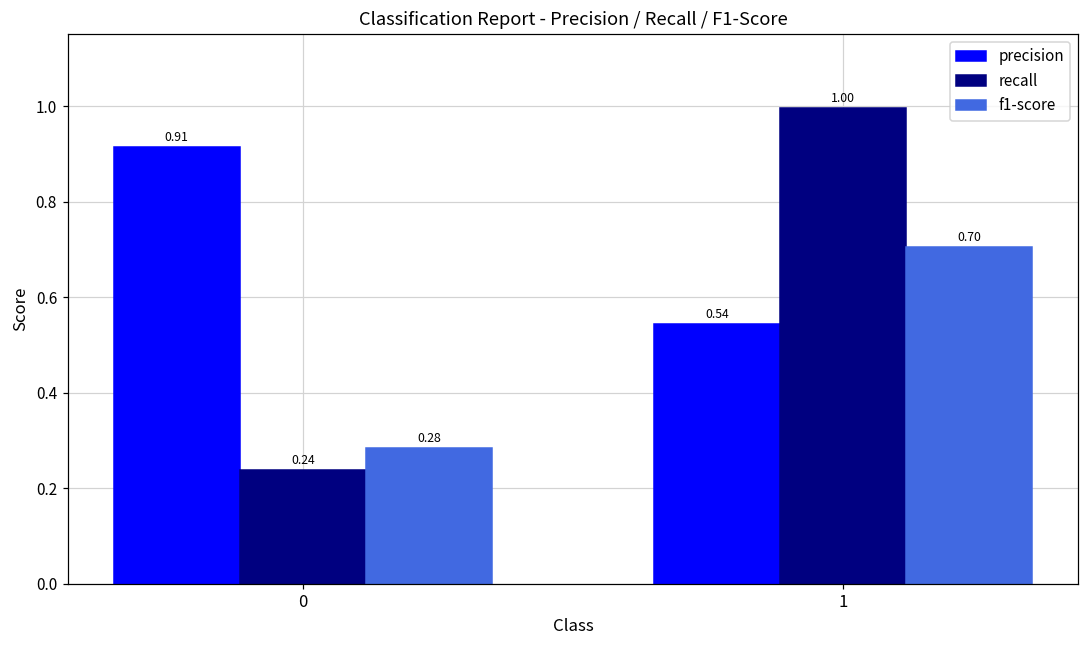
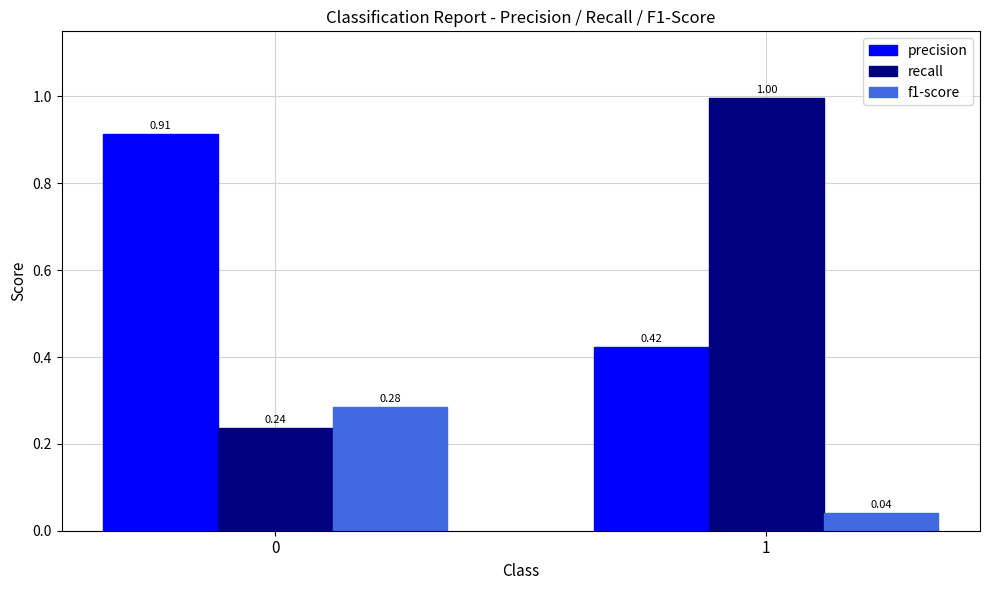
  {
    "precision": {
      "0": 0.91,
-     "1": 0.54
+     "1": 0.42
    },
    "recall": {
      "0": 0.24,
      "1": 1.00
    },
    "f1-score": {
      "0": 0.28,
-     "1": 0.70
+     "1": 0.04
    }
  }
